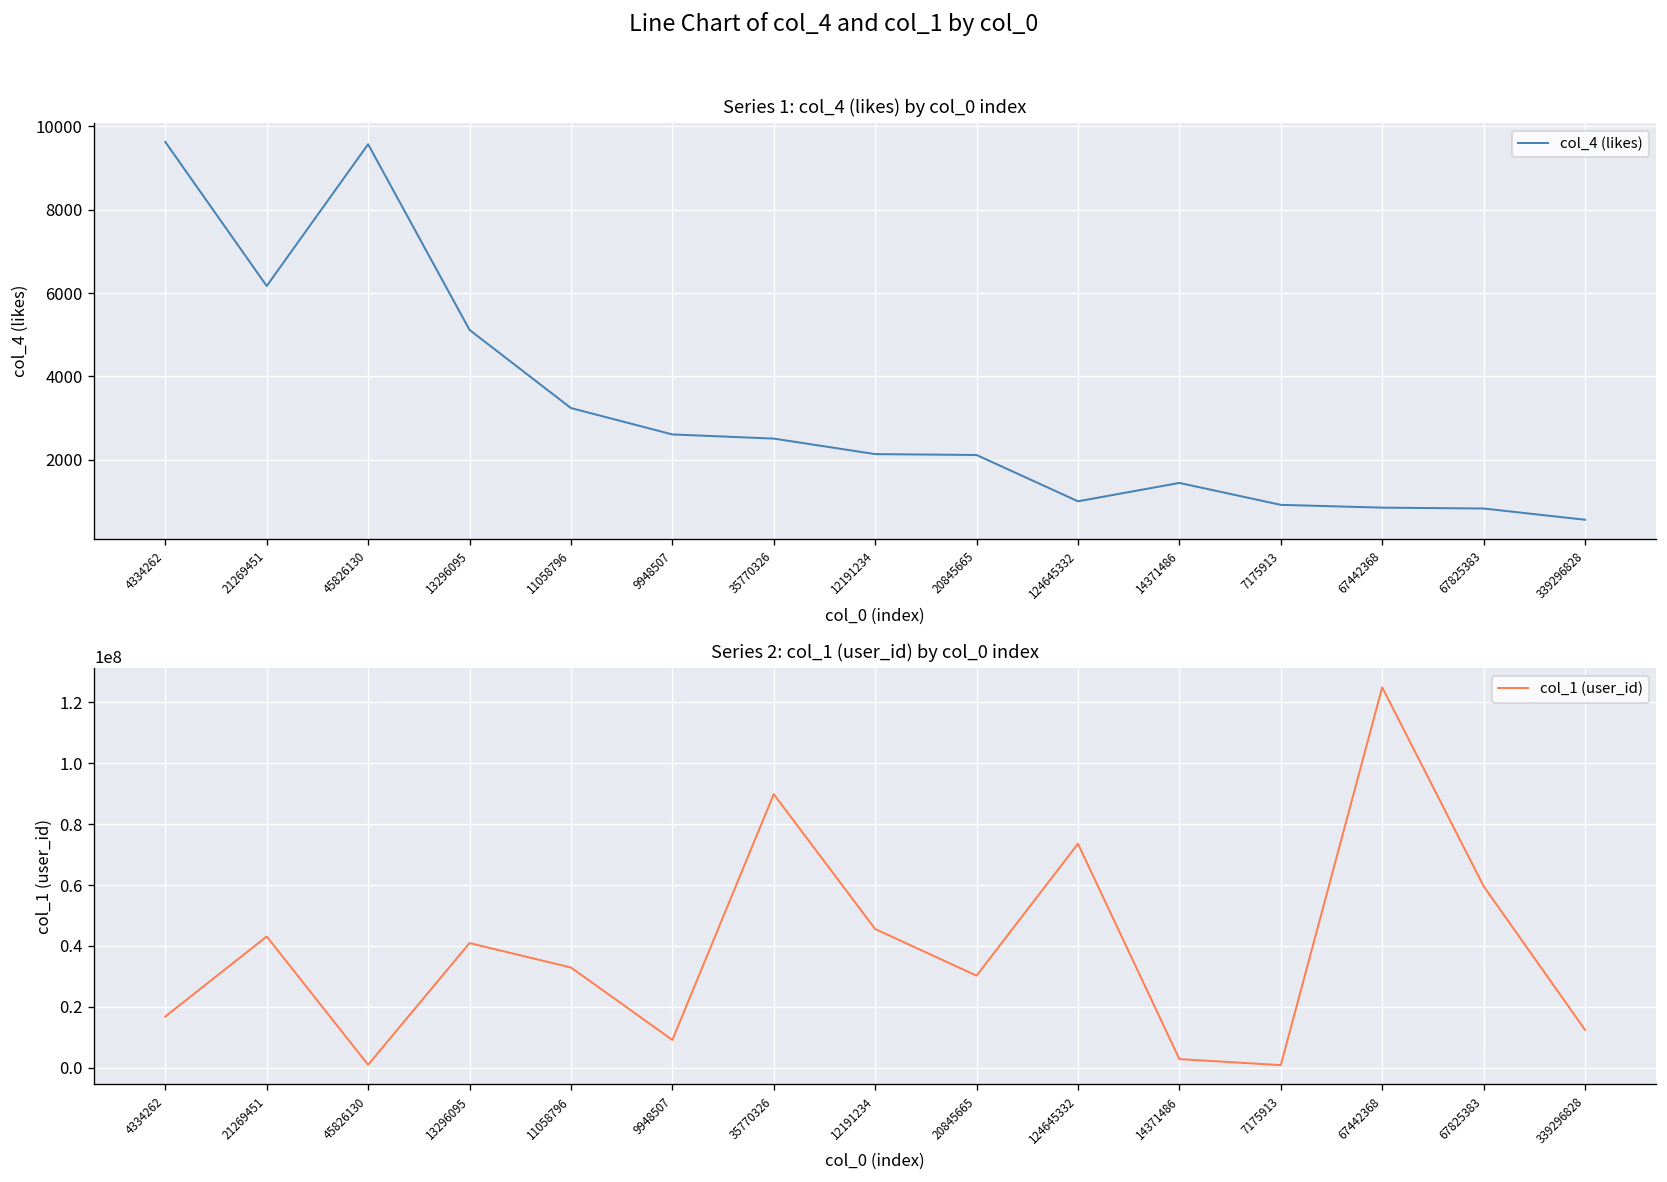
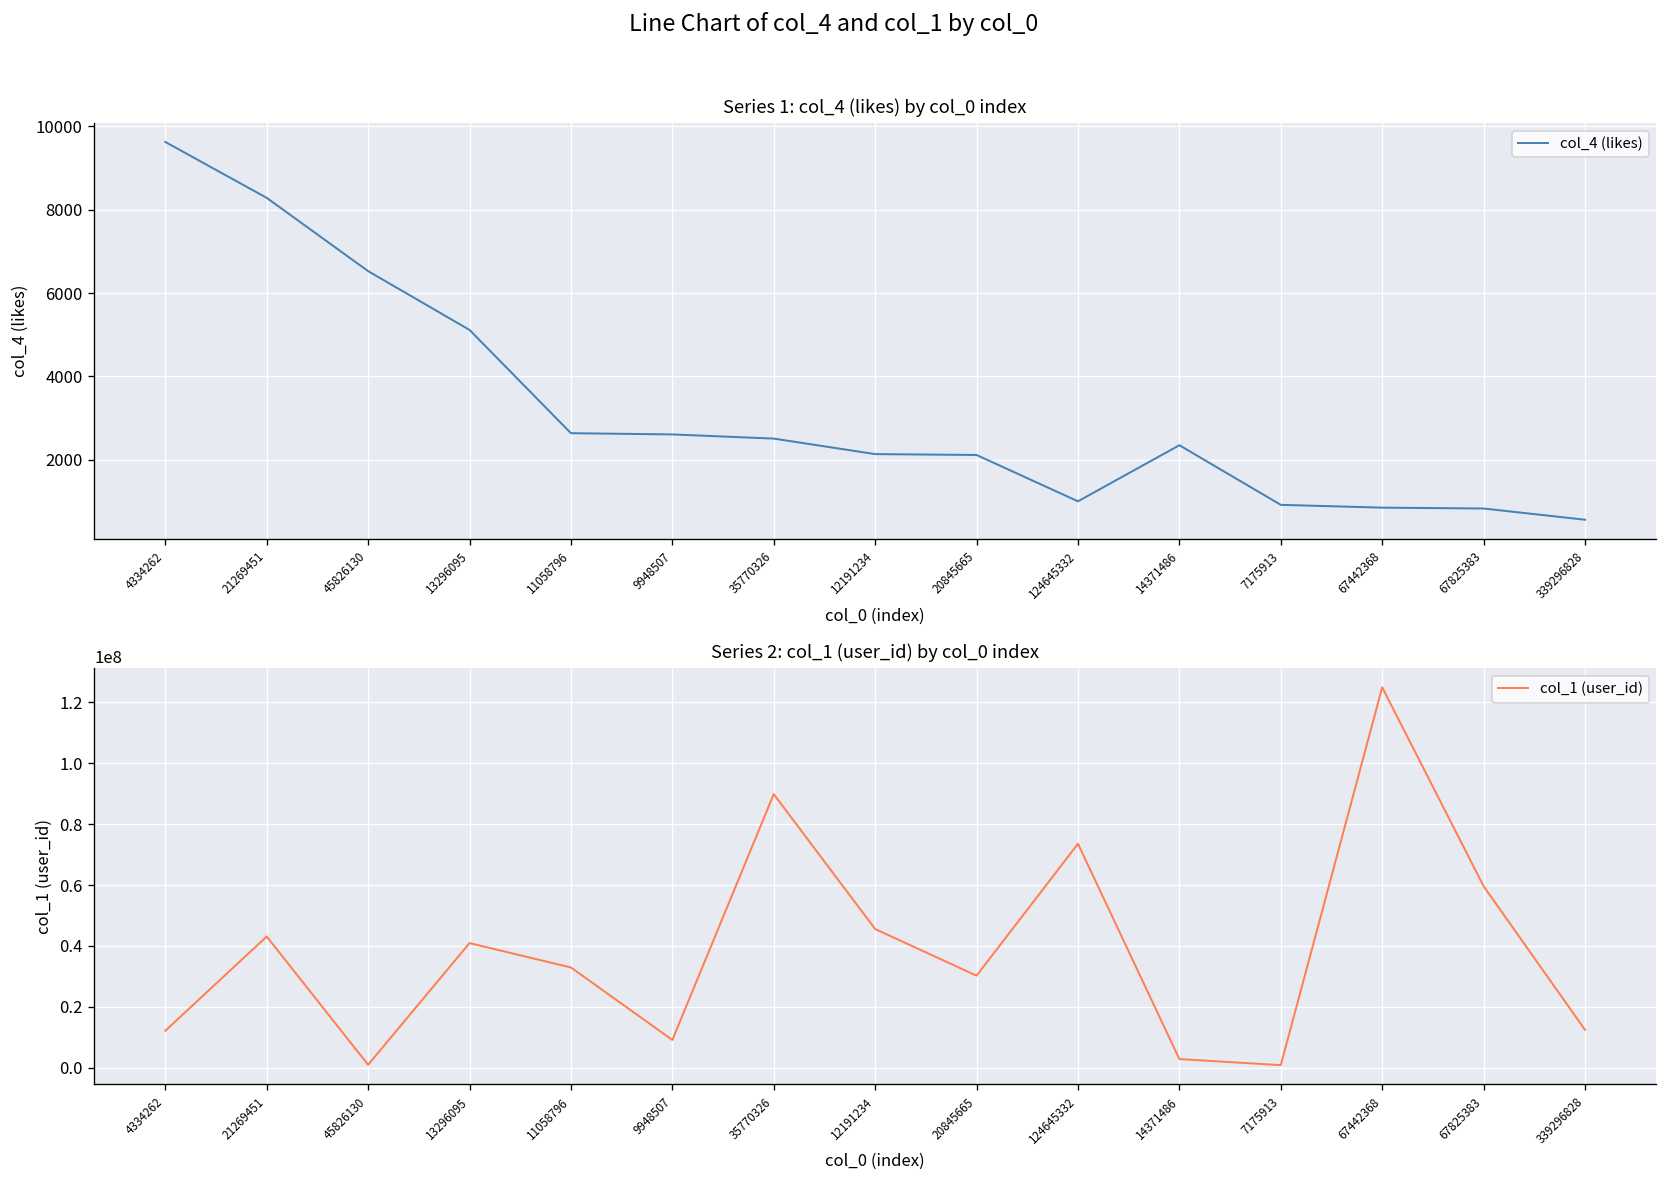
  {
    "Series 1: col_4 (likes) by col_0 index": {
      "4334262": 9600,
-     "21269451": 6200,
-     "45826130": 9600,
+     "21269451": 8300,
+     "45826130": 6500,
      "13296095": 5100,
-     "11058796": 3200,
+     "11058796": 2600,
      "9948507": 2600,
      "35770326": 2500,
      "12191234": 2100,
      "20845665": 2100,
      "124645332": 1000,
-     "14371486": 1400,
+     "14371486": 2400,
      "7175913": 900,
      "67442368": 900,
      "67825383": 800,
      "339296828": 600
    },
    "Series 2: col_1 (user_id) by col_0 index": {
-     "4334262": 17000000,
+     "4334262": 12000000,
      "21269451": 43000000,
      "45826130": 1000000,
      "13296095": 41000000,
      "11058796": 33000000,
      "9948507": 9000000,
      "35770326": 90000000,
      "12191234": 46000000,
      "20845665": 30000000,
      "124645332": 74000000,
      "14371486": 3000000,
      "7175913": 1000000,
      "67442368": 125000000,
      "67825383": 60000000,
      "339296828": 12000000
    }
  }
